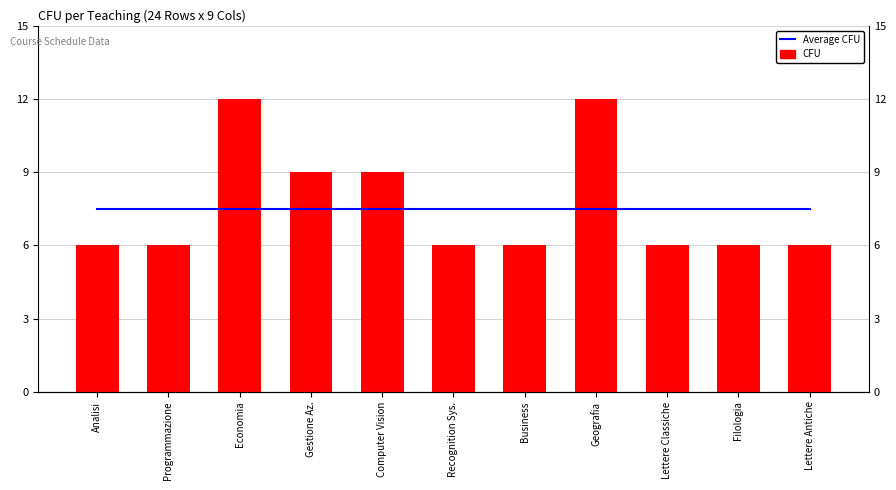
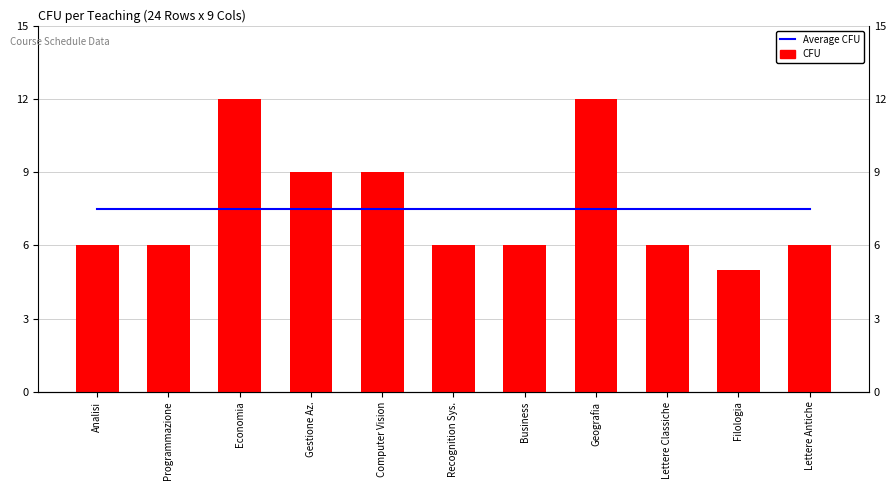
  {
    "Average CFU": {
      "Analisi": 7.5,
      "Programmazione": 7.5,
      "Economia": 7.5,
      "Gestione Az.": 7.5,
      "Computer Vision": 7.5,
      "Recognition Sys.": 7.5,
      "Business": 7.5,
      "Geografia": 7.5,
      "Lettere Classiche": 7.5,
      "Filologia": 7.5,
      "Lettere Antiche": 7.5
    },
    "CFU": {
      "Analisi": 6,
      "Programmazione": 6,
      "Economia": 12,
      "Gestione Az.": 9,
      "Computer Vision": 9,
      "Recognition Sys.": 6,
      "Business": 6,
      "Geografia": 12,
      "Lettere Classiche": 6,
-     "Filologia": 6,
+     "Filologia": 5,
      "Lettere Antiche": 6
    }
  }
